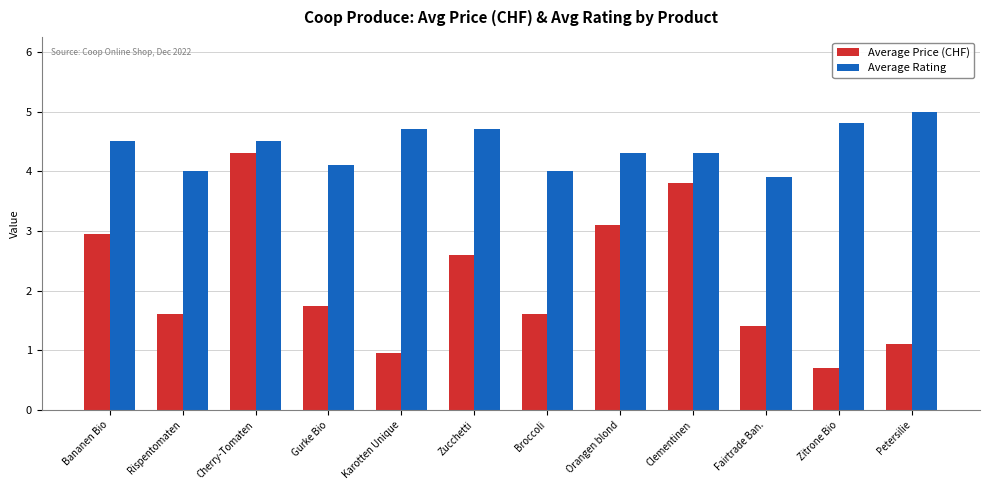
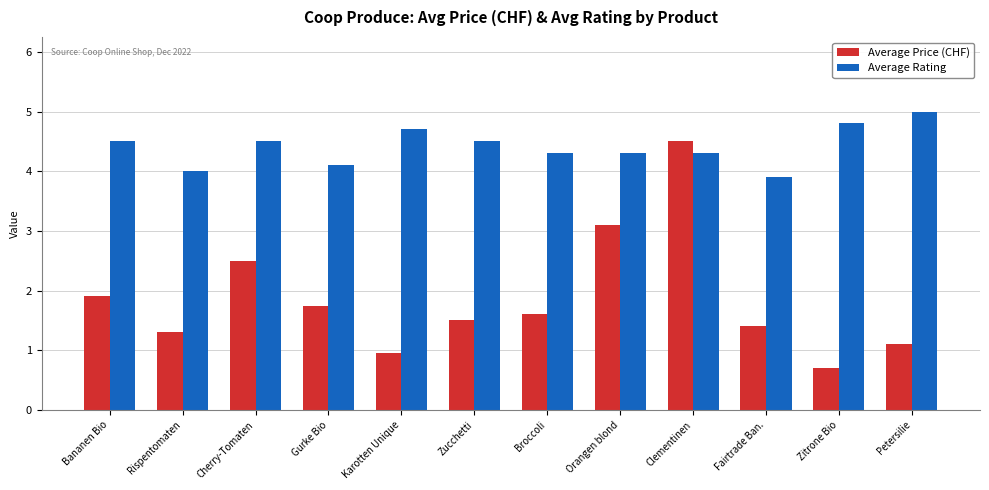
  {
    "Average Price (CHF)": {
-     "Bananen Bio": 3.0,
-     "Rispentomaten": 1.6,
-     "Cherry-Tomaten": 4.3,
+     "Bananen Bio": 1.9,
+     "Rispentomaten": 1.3,
+     "Cherry-Tomaten": 2.5,
      "Gurke Bio": 1.8,
      "Karotten Unique": 1.0,
-     "Zucchetti": 2.6,
+     "Zucchetti": 1.5,
      "Broccoli": 1.6,
      "Orangen blond": 3.1,
-     "Clementinen": 3.8,
+     "Clementinen": 4.5,
      "Fairtrade Ban.": 1.4,
      "Zitrone Bio": 0.7,
      "Petersilie": 1.1
    },
    "Average Rating": {
      "Bananen Bio": 4.5,
      "Rispentomaten": 4.0,
      "Cherry-Tomaten": 4.5,
      "Gurke Bio": 4.1,
      "Karotten Unique": 4.7,
-     "Zucchetti": 4.7,
-     "Broccoli": 4.0,
+     "Zucchetti": 4.5,
+     "Broccoli": 4.3,
      "Orangen blond": 4.3,
      "Clementinen": 4.3,
      "Fairtrade Ban.": 3.9,
      "Zitrone Bio": 4.8,
      "Petersilie": 5.0
    }
  }
